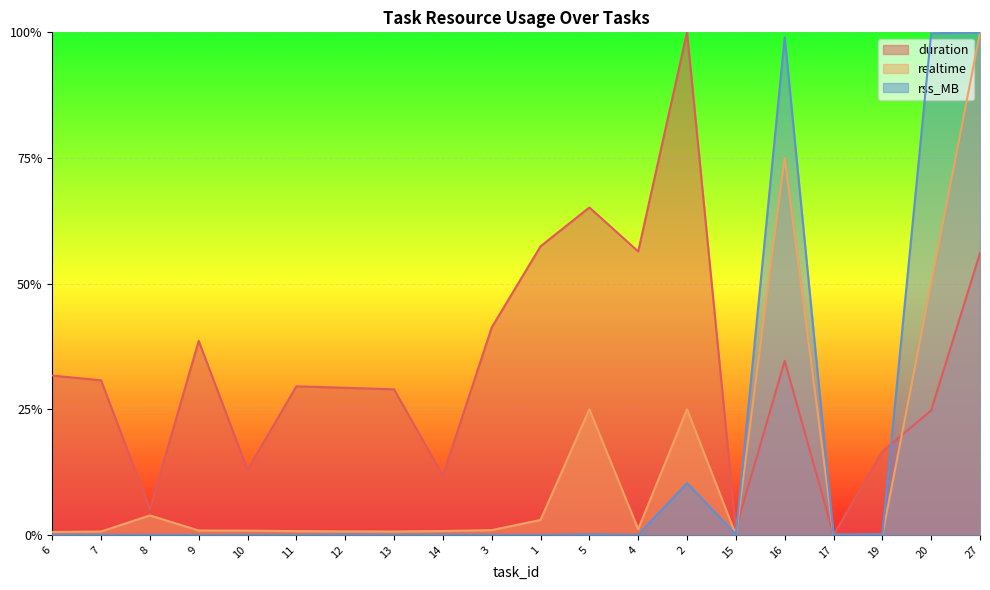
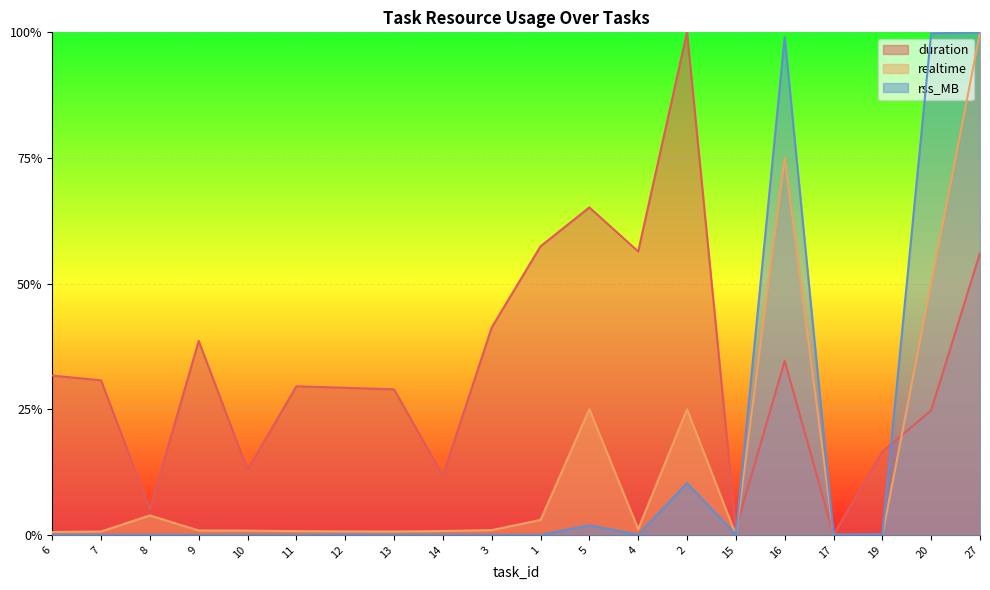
  {
    "rss_MB": {
      "6": "0%",
      "7": "0%",
      "8": "0%",
      "9": "0%",
      "10": "0%",
      "11": "0%",
      "12": "0%",
      "13": "0%",
      "14": "0%",
      "3": "0%",
      "1": "0%",
-     "5": "0%",
+     "5": "2%",
      "4": "0%",
      "2": "10%",
      "16": "99%",
      "20": "100%"
    }
  }
